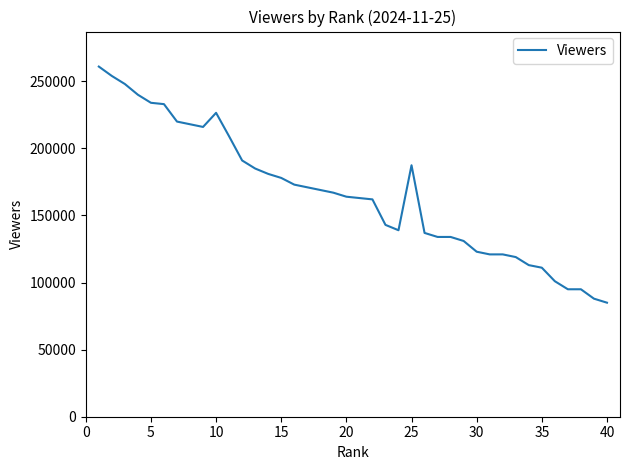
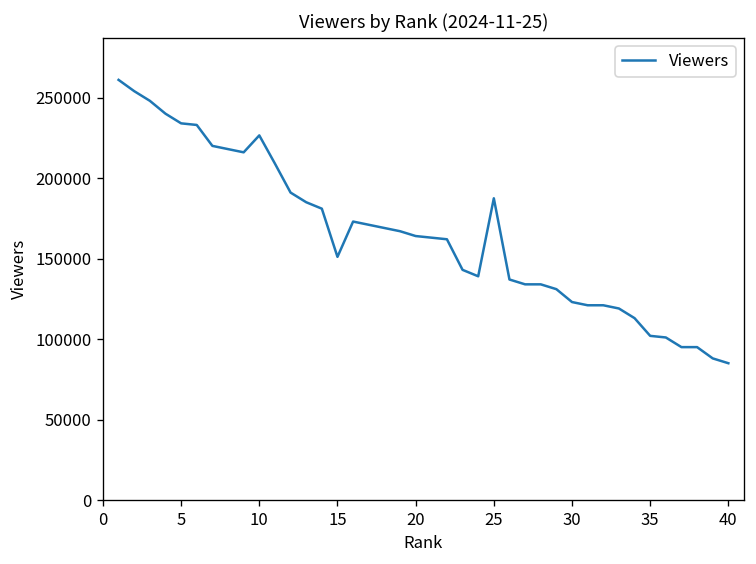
  {
    "5": 234000,
    "10": 227000,
-   "15": 178000,
+   "15": 151000,
    "20": 164000,
    "25": 187000,
    "30": 123000,
-   "35": 111000,
+   "35": 102000,
    "40": 85000
  }
